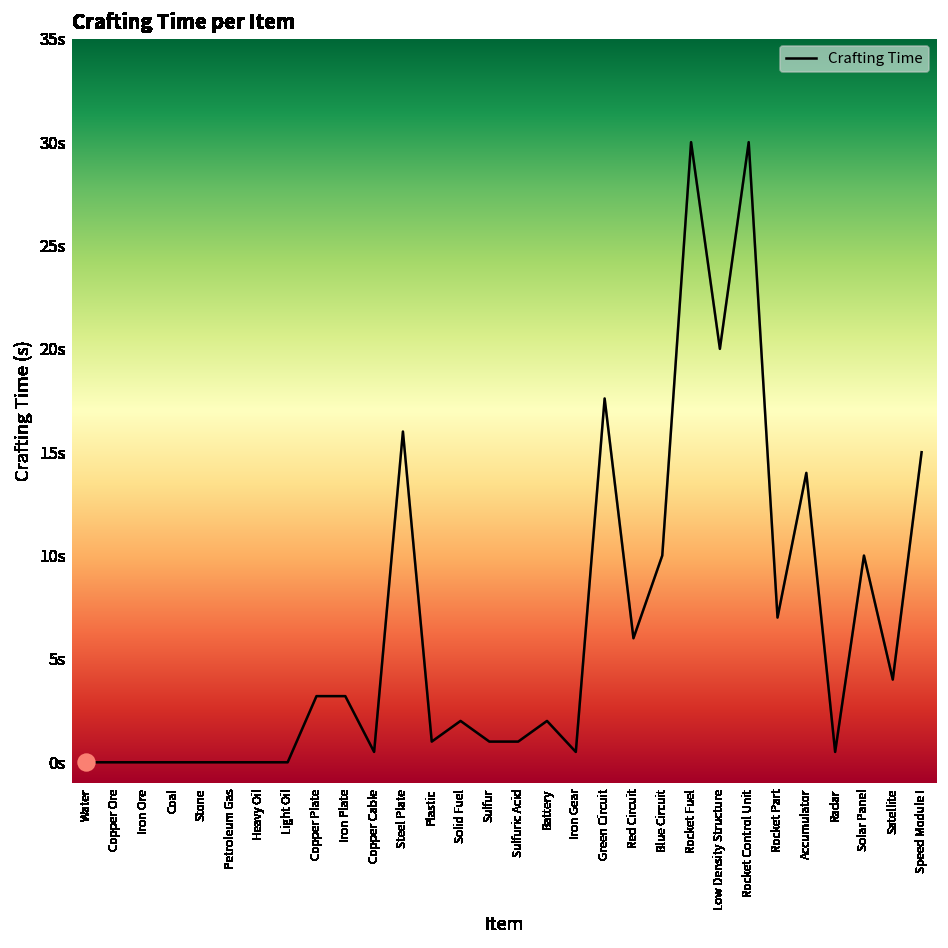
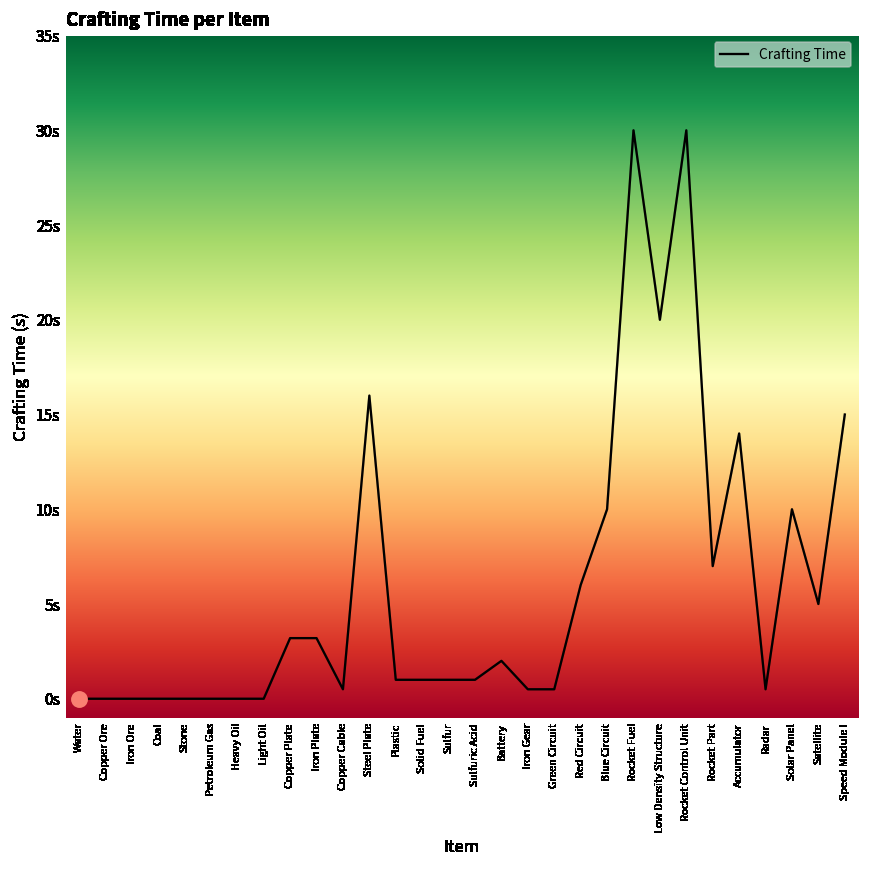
  {
    "Crafting Time": {
      "Copper Ore": "0.0s",
      "Iron Ore": "0.0s",
      "Coal": "0.0s",
      "Stone": "0.0s",
      "Petroleum Gas": "0.0s",
      "Heavy Oil": "0.0s",
      "Light Oil": "0.0s",
      "Copper Plate": "3.2s",
      "Iron Plate": "3.2s",
      "Copper Cable": "0.5s",
      "Steel Plate": "16.0s",
      "Plastic": "1.0s",
-     "Solid Fuel": "2s",
+     "Solid Fuel": "1s",
      "Sulfur": "1.0s",
      "Sulfuric Acid": "1.0s",
      "Battery": "2.0s",
      "Iron Gear": "0.5s",
-     "Green Circuit": "17.6s",
+     "Green Circuit": "0.5s",
      "Red Circuit": "6.0s",
      "Blue Circuit": "10.0s",
      "Rocket Fuel": "30.0s",
      "Low Density Structure": "20.0s",
      "Rocket Control Unit": "30.0s",
      "Rocket Part": "7.0s",
      "Accumulator": "14.0s",
      "Radar": "0.5s",
      "Solar Panel": "10.0s",
-     "Satellite": "4s",
+     "Satellite": "5s",
      "Speed Module I": "15.0s"
    }
  }
